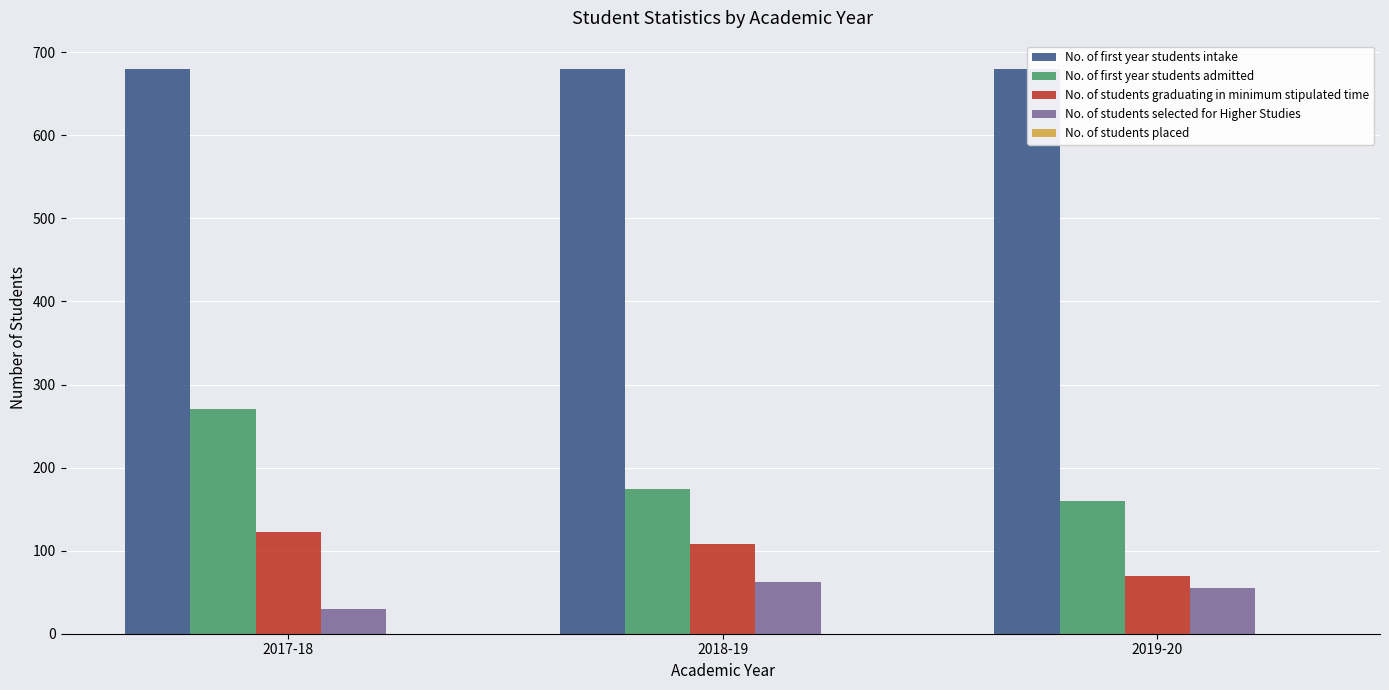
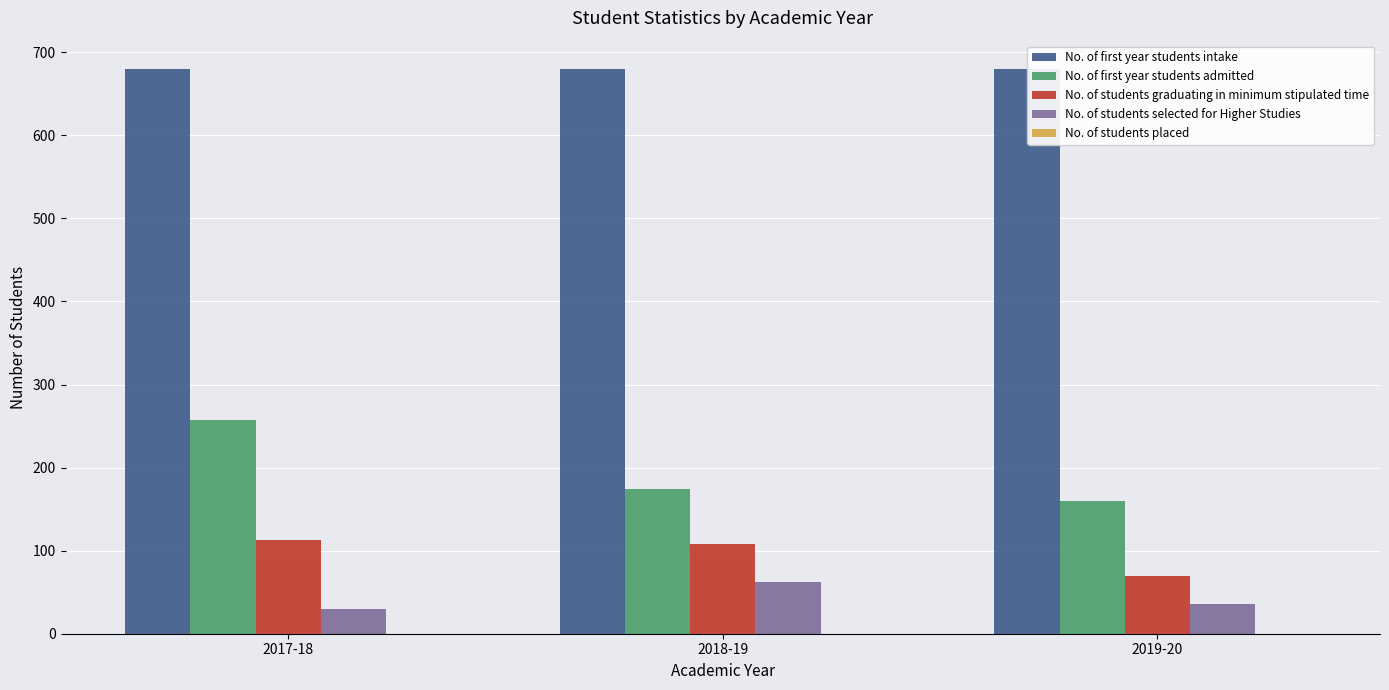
  {
    "No. of first year students intake": {
      "2017-18": 680,
      "2018-19": 680,
      "2019-20": 680
    },
    "No. of first year students admitted": {
-     "2017-18": 270,
+     "2017-18": 260,
      "2018-19": 170,
      "2019-20": 160
    },
    "No. of students graduating in minimum stipulated time": {
-     "2017-18": 120,
+     "2017-18": 110,
      "2018-19": 110,
      "2019-20": 70
    },
    "No. of students selected for Higher Studies": {
      "2017-18": 30,
      "2018-19": 60,
-     "2019-20": 60
+     "2019-20": 40
    },
    "No. of students placed": {
      "2017-18": 0,
      "2018-19": 0,
      "2019-20": 0
    }
  }
